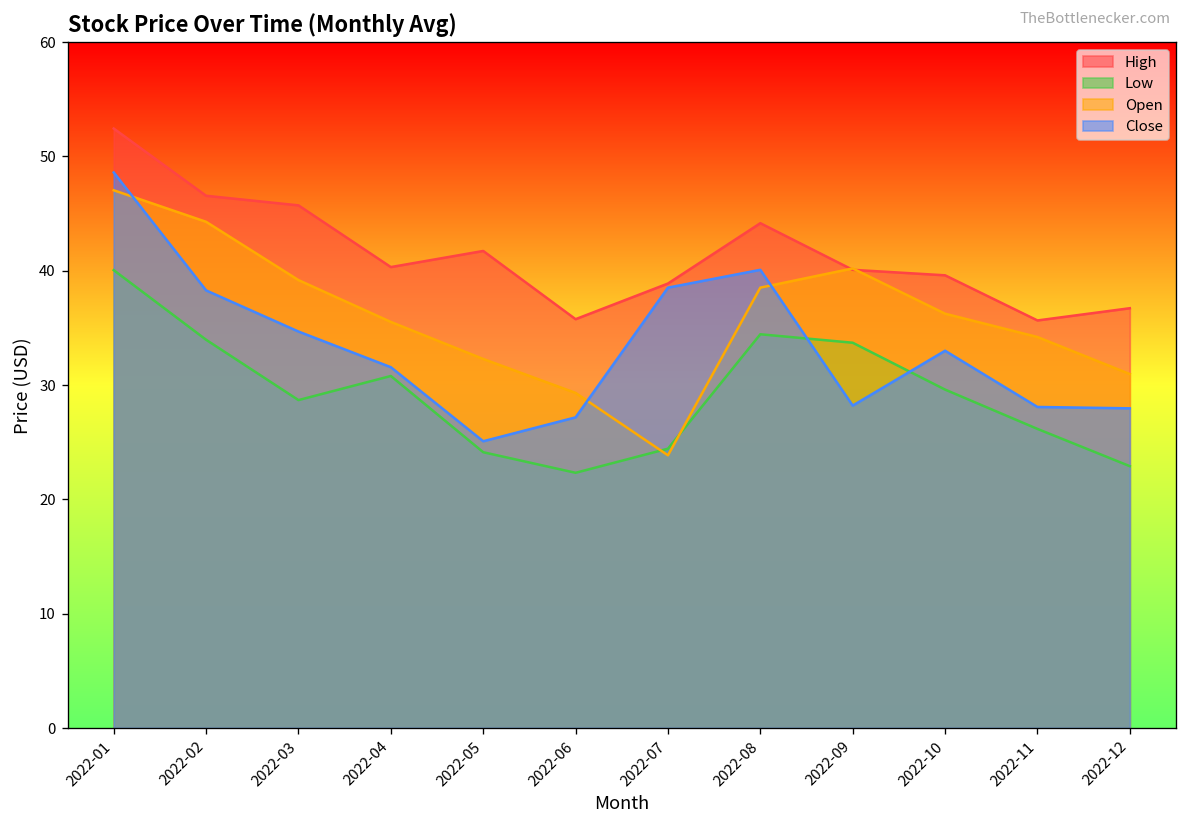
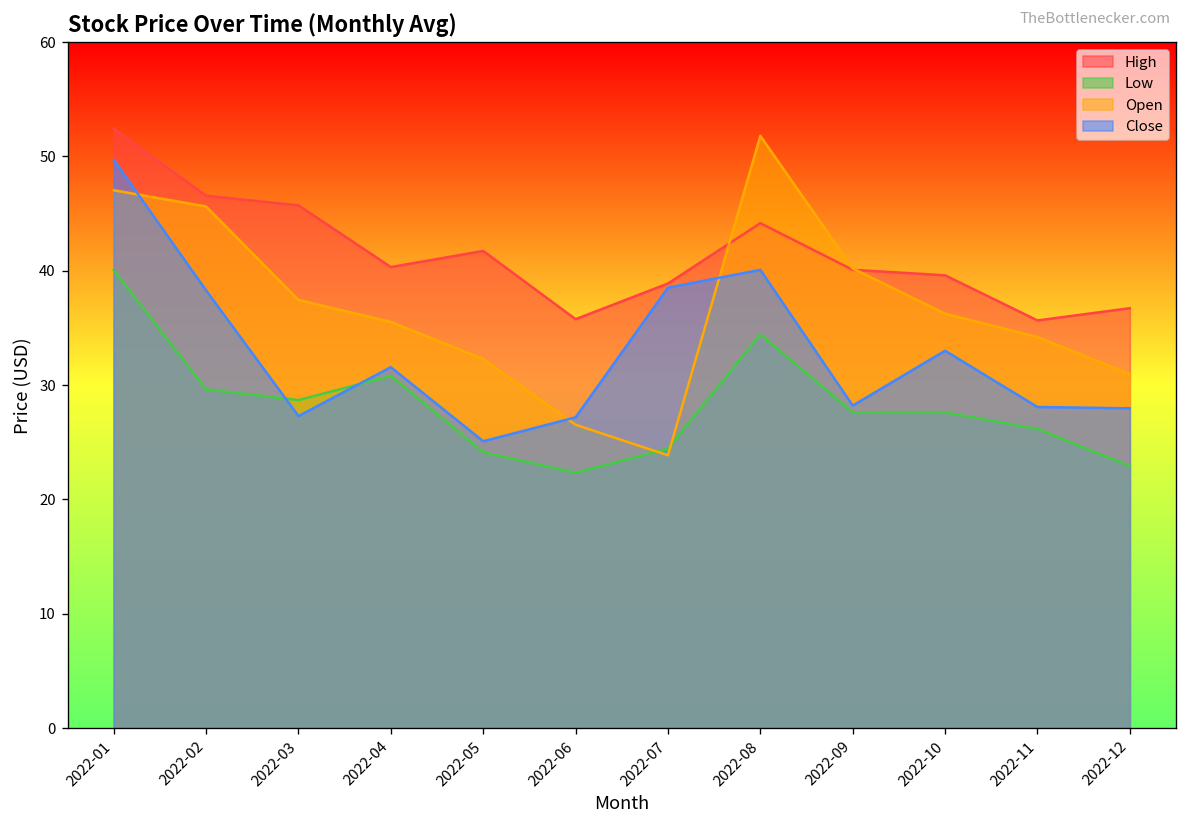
  {
    "High": {
      "2022-01": 52,
      "2022-02": 47,
      "2022-03": 46,
      "2022-04": 40,
      "2022-05": 42,
      "2022-06": 36,
      "2022-07": 39,
      "2022-08": 44,
      "2022-10": 40,
      "2022-11": 36,
      "2022-12": 37
    },
    "Low": {
      "2022-01": 40,
-     "2022-02": 34,
+     "2022-02": 30,
      "2022-03": 29,
      "2022-04": 31,
      "2022-05": 24,
      "2022-06": 22,
      "2022-07": 24,
      "2022-08": 34,
-     "2022-09": 34,
-     "2022-10": 30,
+     "2022-09": 28,
+     "2022-10": 28,
      "2022-11": 26,
      "2022-12": 23
    },
    "Open": {
      "2022-01": 47,
-     "2022-02": 44,
-     "2022-03": 39,
+     "2022-02": 46,
+     "2022-03": 37,
      "2022-04": 36,
      "2022-05": 32,
-     "2022-06": 29,
+     "2022-06": 27,
      "2022-07": 24,
-     "2022-08": 39,
+     "2022-08": 52,
      "2022-10": 36,
      "2022-11": 34,
      "2022-12": 31
    },
    "Close": {
-     "2022-01": 49,
+     "2022-01": 50,
      "2022-02": 38,
-     "2022-03": 35,
+     "2022-03": 27,
      "2022-04": 32,
      "2022-05": 25,
      "2022-06": 27,
      "2022-07": 39,
      "2022-08": 40,
      "2022-09": 28,
      "2022-10": 33,
      "2022-11": 28,
      "2022-12": 28
    }
  }
